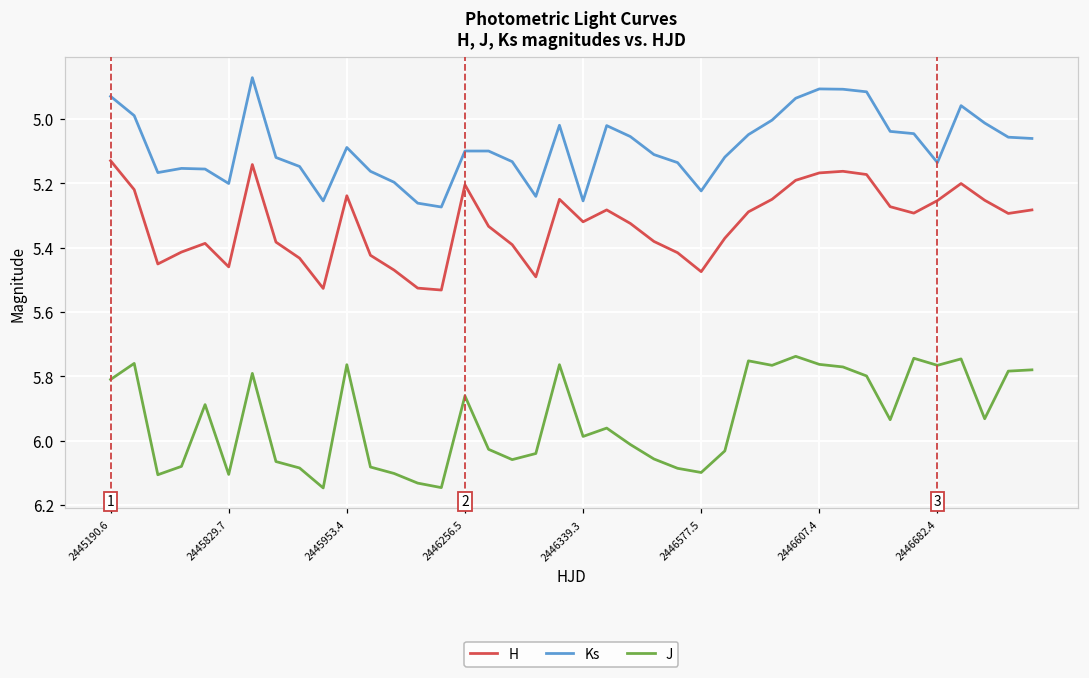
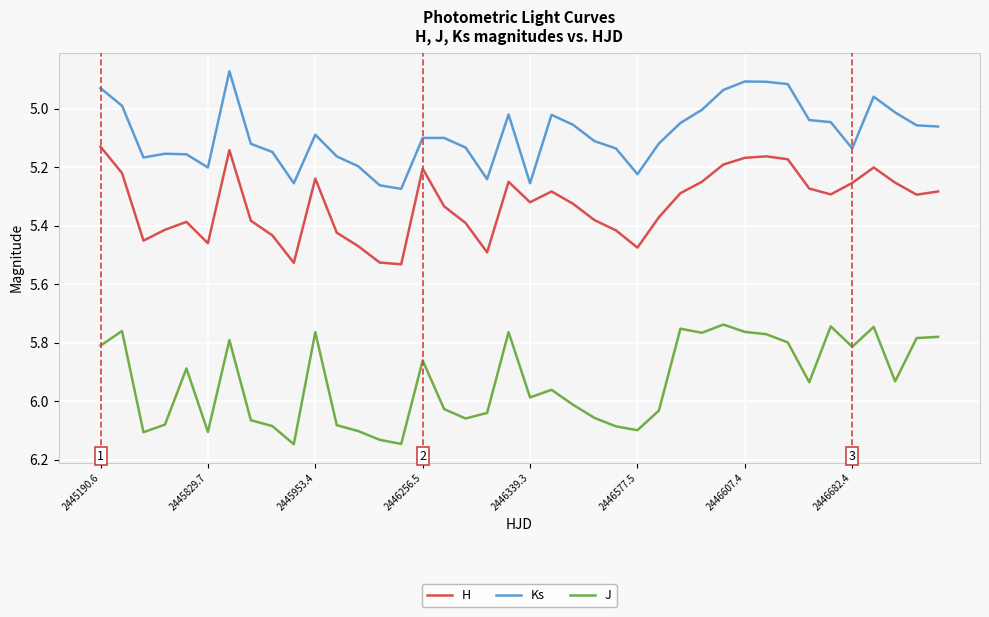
  {
    "H": {
      "2445190.6": 5.13,
      "2445829.7": 5.46,
      "2445953.4": 5.24,
      "2446256.5": 5.21,
      "2446339.3": 5.32,
      "2446577.5": 5.48,
      "2446607.4": 5.17,
      "2446682.4": 5.25
    },
    "Ks": {
      "2445190.6": 4.93,
      "2445829.7": 5.20,
      "2445953.4": 5.09,
      "2446256.5": 5.10,
      "2446339.3": 5.26,
      "2446577.5": 5.22,
      "2446607.4": 4.91,
      "2446682.4": 5.14
    },
    "J": {
      "2445190.6": 5.81,
      "2445829.7": 6.11,
      "2445953.4": 5.76,
      "2446256.5": 5.86,
      "2446339.3": 5.99,
      "2446577.5": 6.10,
      "2446607.4": 5.76,
-     "2446682.4": 5.77
+     "2446682.4": 5.81
    }
  }
